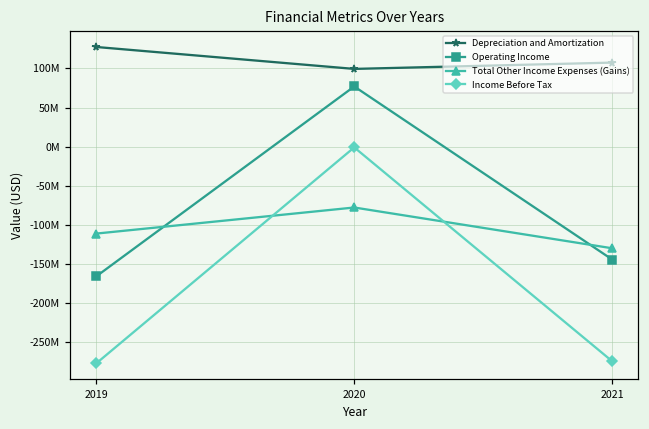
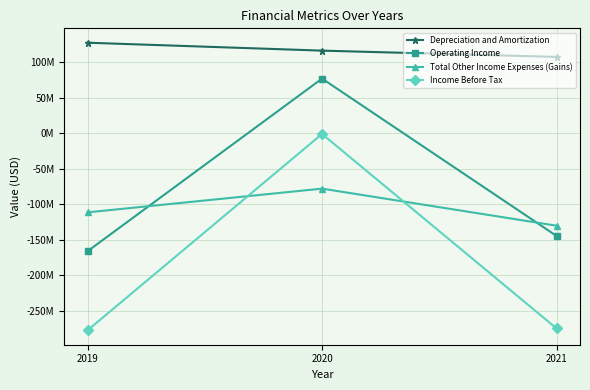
  {
    "Depreciation and Amortization": {
      "2019": 130000000,
-     "2020": 100000000
+     "2020": 120000000
    }
  }
